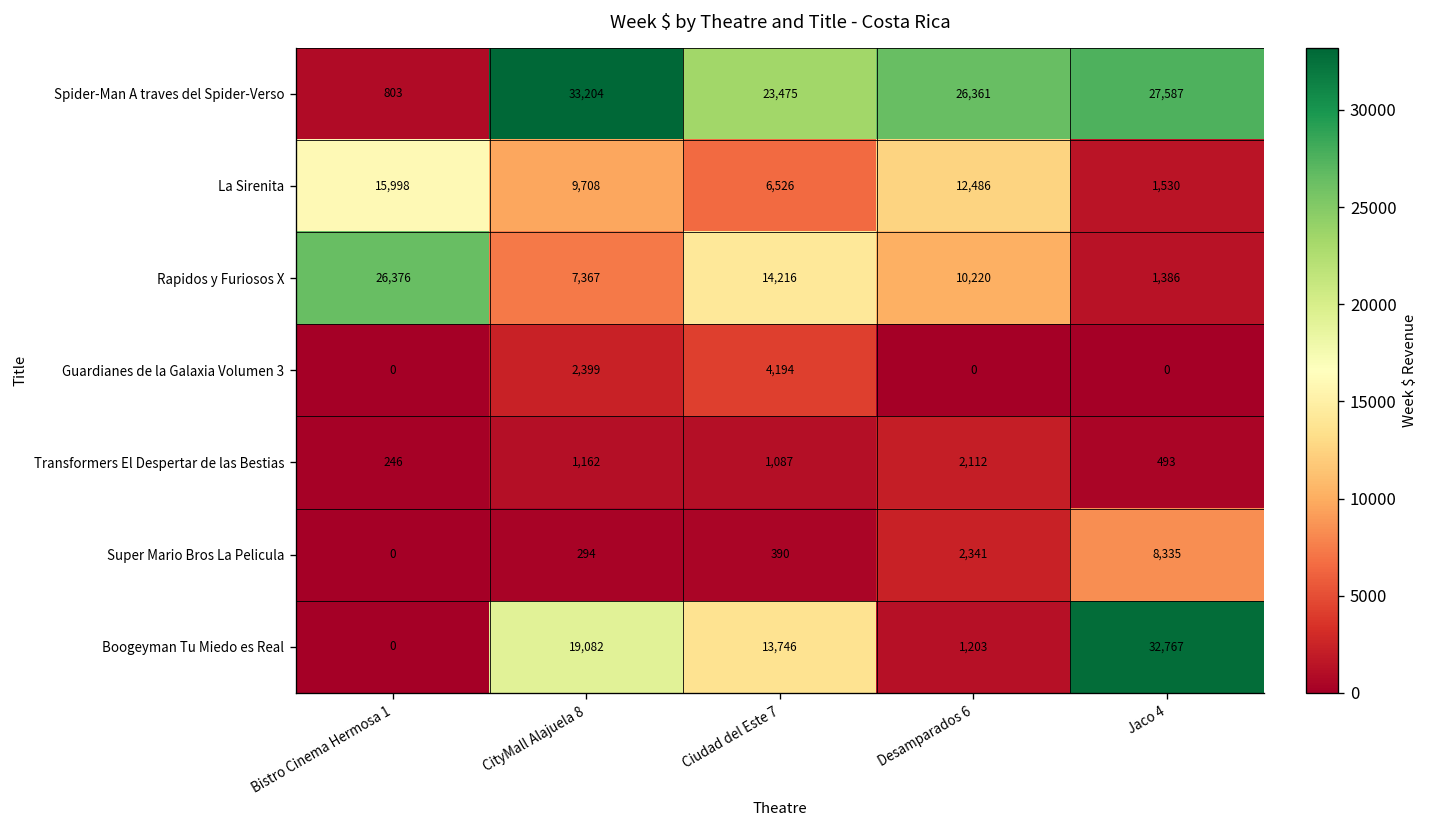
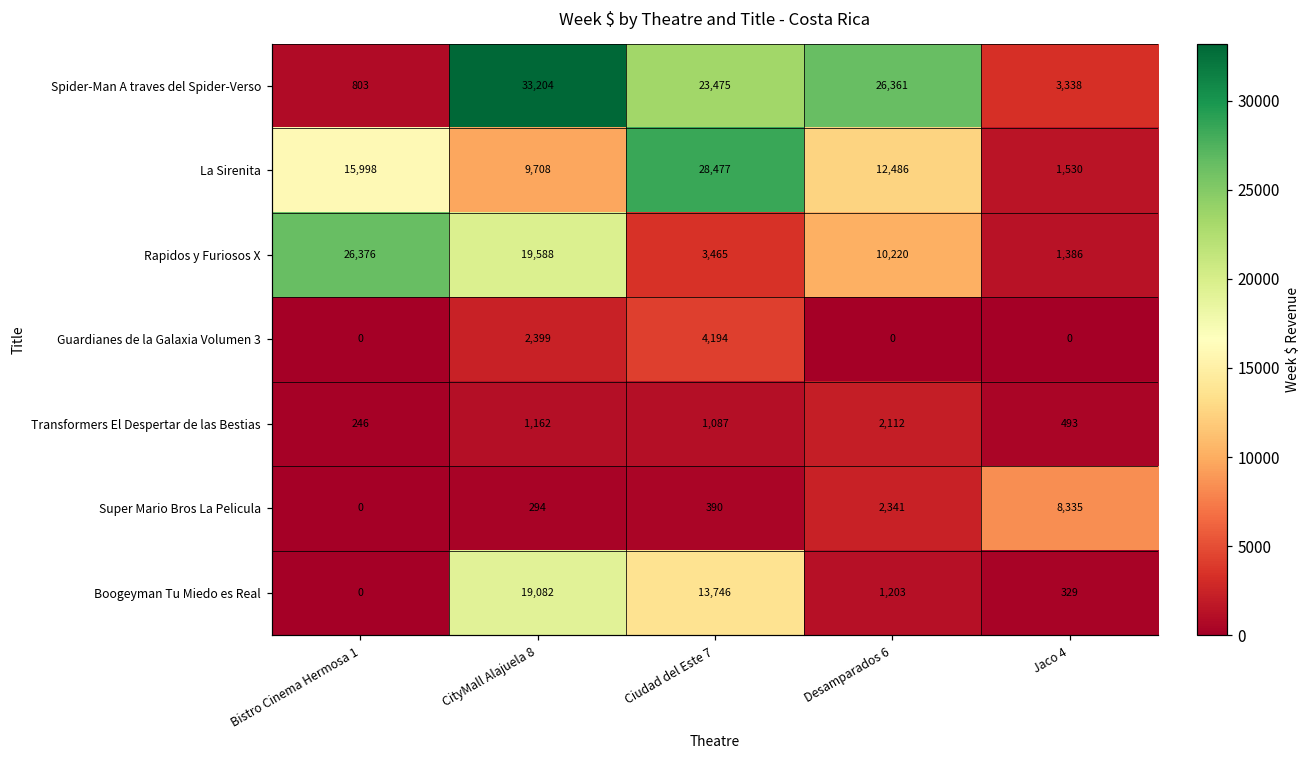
  {
    "Spider-Man A traves del Spider-Verso": {
      "Bistro Cinema Hermosa 1": "803",
      "CityMall Alajuela 8": "33,204",
      "Ciudad del Este 7": "23,475",
      "Desamparados 6": "26,361",
-     "Jaco 4": "27,587"
+     "Jaco 4": "3,338"
    },
    "La Sirenita": {
      "Bistro Cinema Hermosa 1": "15,998",
      "CityMall Alajuela 8": "9,708",
-     "Ciudad del Este 7": "6,526",
+     "Ciudad del Este 7": "28,477",
      "Desamparados 6": "12,486",
      "Jaco 4": "1,530"
    },
    "Rapidos y Furiosos X": {
      "Bistro Cinema Hermosa 1": "26,376",
-     "CityMall Alajuela 8": "7,367",
-     "Ciudad del Este 7": "14,216",
+     "CityMall Alajuela 8": "19,588",
+     "Ciudad del Este 7": "3,465",
      "Desamparados 6": "10,220",
      "Jaco 4": "1,386"
    },
    "Guardianes de la Galaxia Volumen 3": {
      "Bistro Cinema Hermosa 1": "0",
      "CityMall Alajuela 8": "2,399",
      "Ciudad del Este 7": "4,194",
      "Desamparados 6": "0",
      "Jaco 4": "0"
    },
    "Transformers El Despertar de las Bestias": {
      "Bistro Cinema Hermosa 1": "246",
      "CityMall Alajuela 8": "1,162",
      "Ciudad del Este 7": "1,087",
      "Desamparados 6": "2,112",
      "Jaco 4": "493"
    },
    "Super Mario Bros La Pelicula": {
      "Bistro Cinema Hermosa 1": "0",
      "CityMall Alajuela 8": "294",
      "Ciudad del Este 7": "390",
      "Desamparados 6": "2,341",
      "Jaco 4": "8,335"
    },
    "Boogeyman Tu Miedo es Real": {
      "Bistro Cinema Hermosa 1": "0",
      "CityMall Alajuela 8": "19,082",
      "Ciudad del Este 7": "13,746",
      "Desamparados 6": "1,203",
-     "Jaco 4": "32,767"
+     "Jaco 4": "329"
    }
  }
